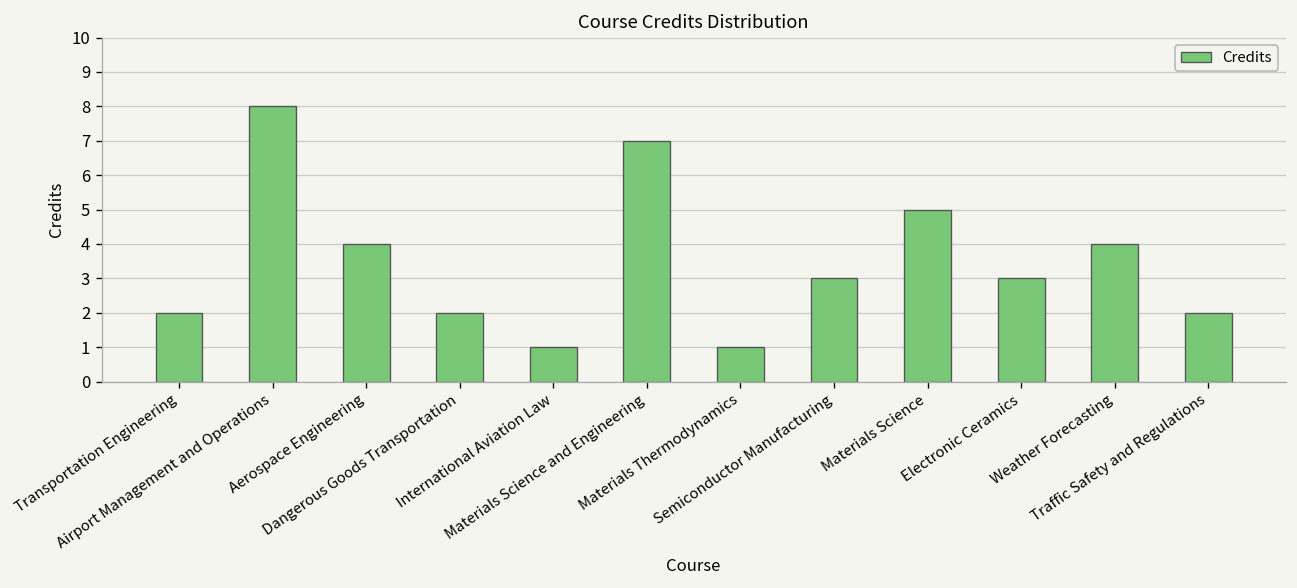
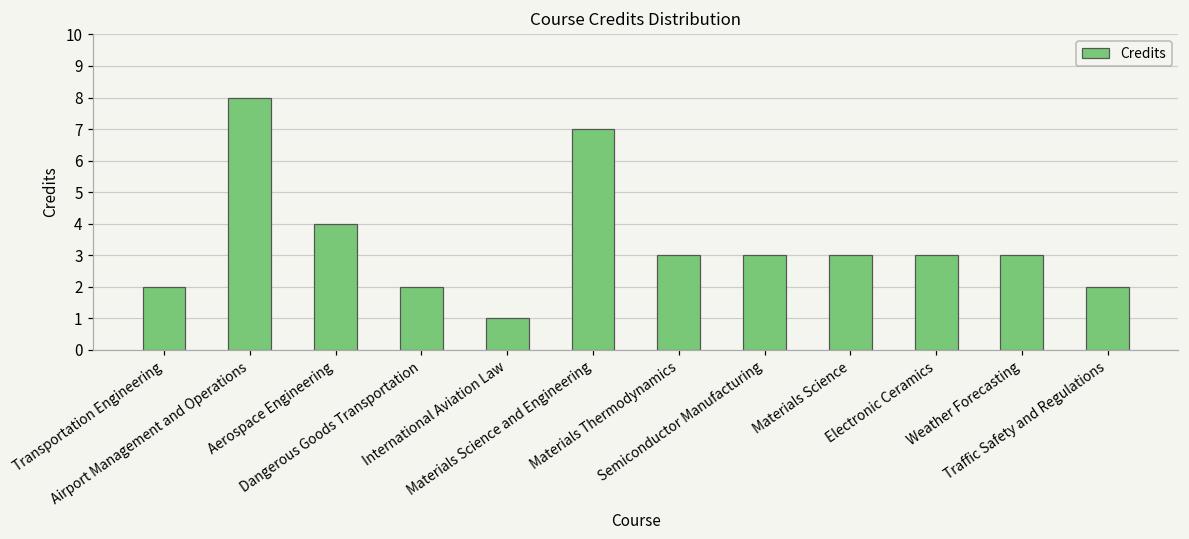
  {
    "Transportation Engineering": 2,
    "Airport Management and Operations": 8,
    "Aerospace Engineering": 4,
    "Dangerous Goods Transportation": 2,
    "International Aviation Law": 1,
    "Materials Science and Engineering": 7,
-   "Materials Thermodynamics": 1,
+   "Materials Thermodynamics": 3,
    "Semiconductor Manufacturing": 3,
-   "Materials Science": 5,
+   "Materials Science": 3,
    "Electronic Ceramics": 3,
-   "Weather Forecasting": 4,
+   "Weather Forecasting": 3,
    "Traffic Safety and Regulations": 2
  }
